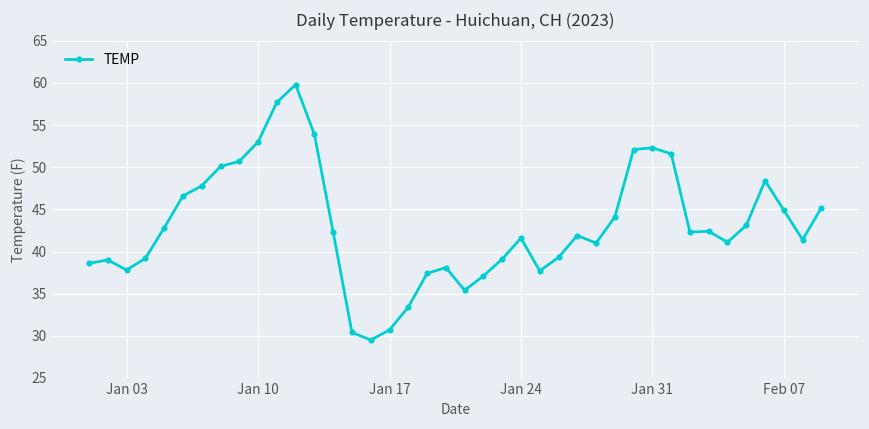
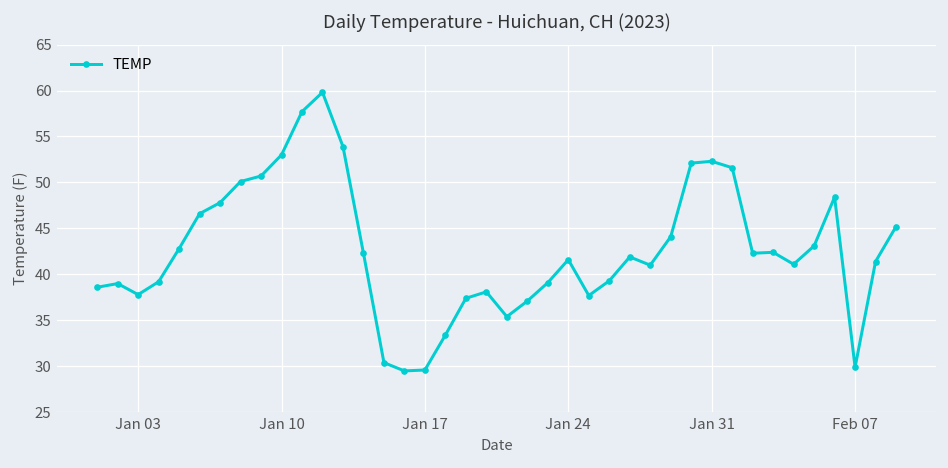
  {
    "Jan 03": 38,
    "Jan 10": 53,
-   "Jan 17": 31,
+   "Jan 17": 30,
    "Jan 24": 42,
    "Jan 31": 52,
-   "Feb 07": 45
+   "Feb 07": 30
  }
